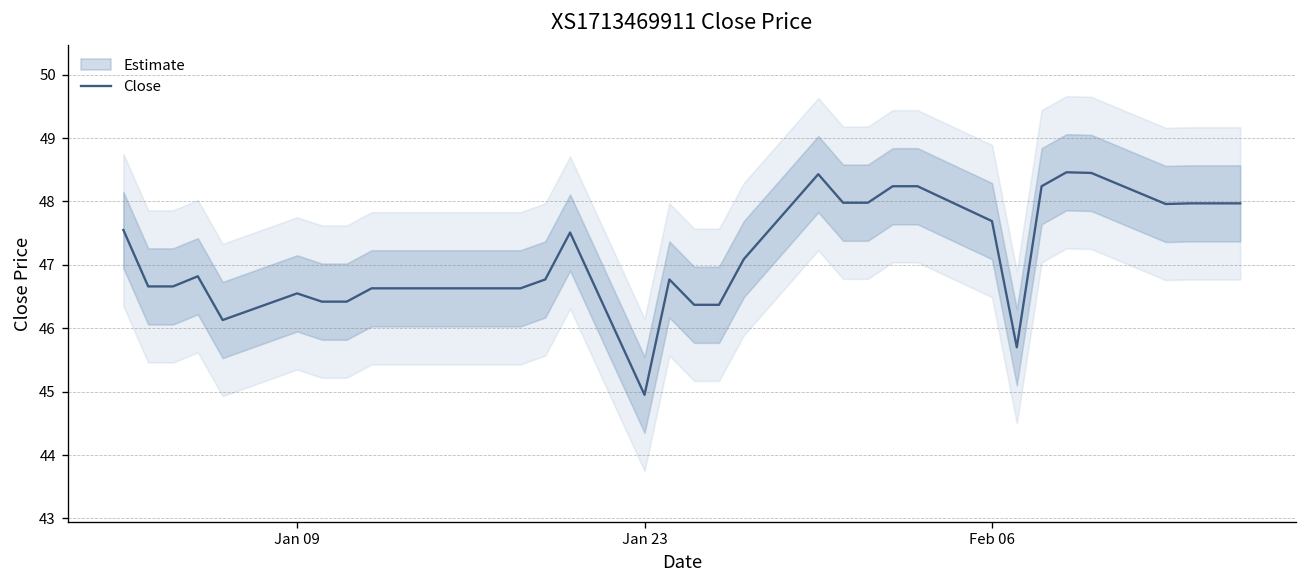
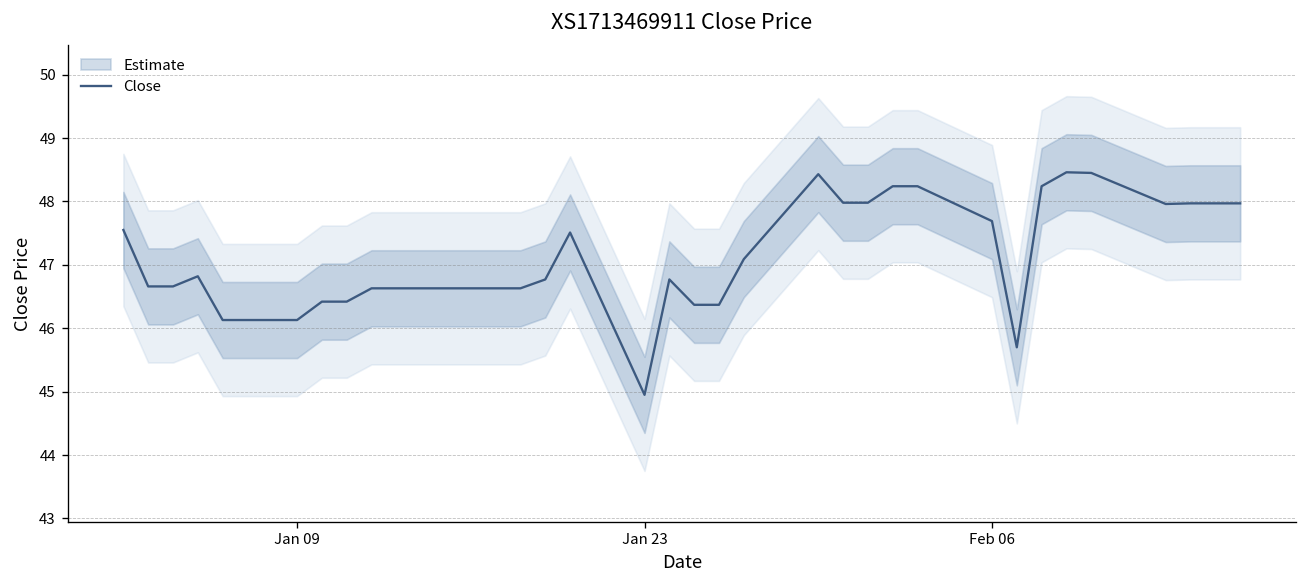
  {
    "Close": {
-     "Jan 09": 46.6,
+     "Jan 09": 46.1,
      "Jan 23": 45.0,
      "Feb 06": 47.7
    }
  }
